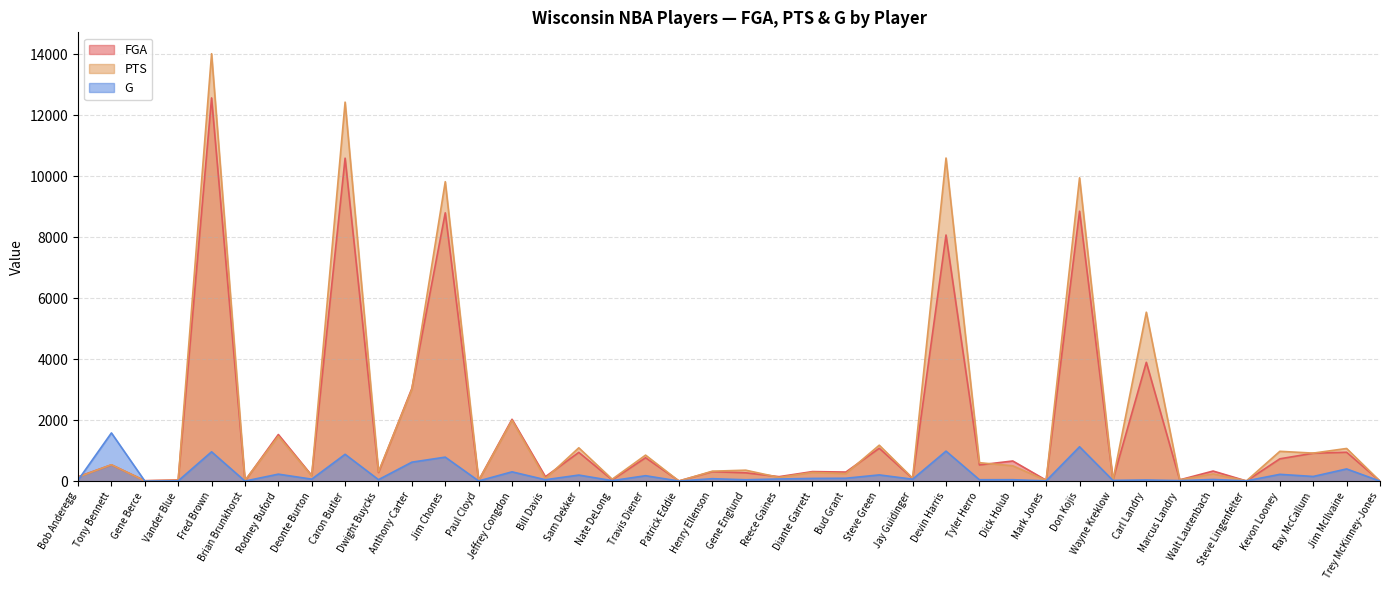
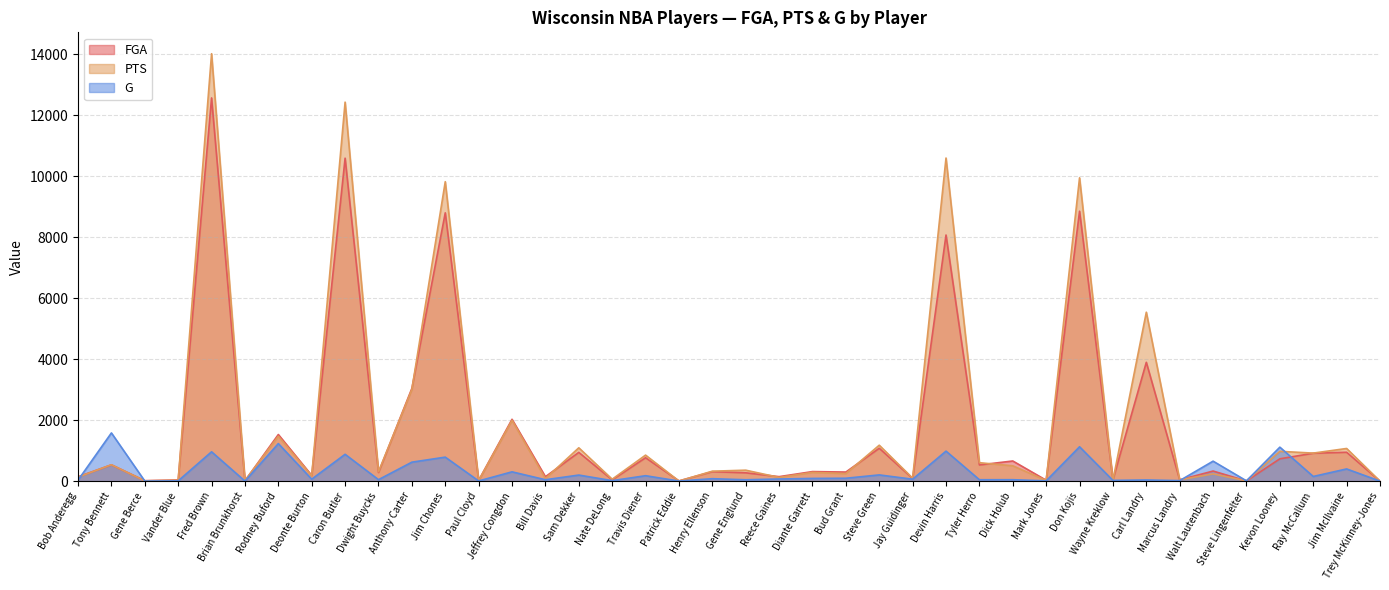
  {
    "G": {
      "Bob Anderegg": 0,
      "Tony Bennett": 1600,
      "Fred Brown": 1000,
-     "Rodney Buford": 200,
+     "Rodney Buford": 1200,
      "Deonte Burton": 100,
      "Caron Butler": 900,
      "Dwight Buycks": 0,
      "Anthony Carter": 600,
      "Jim Chones": 800,
      "Jeffrey Congdon": 300,
      "Sam Dekker": 200,
      "Travis Diener": 200,
      "Henry Ellenson": 100,
      "Gene Englund": 0,
      "Diante Garrett": 100,
      "Bud Grant": 100,
      "Steve Green": 200,
      "Devin Harris": 1000,
      "Tyler Herro": 0,
      "Dick Holub": 0,
      "Don Kojis": 1100,
      "Carl Landry": 0,
-     "Walt Lautenbach": 100,
-     "Kevon Looney": 200,
+     "Walt Lautenbach": 700,
+     "Kevon Looney": 1100,
      "Ray McCallum": 200,
      "Jim McIlvaine": 400
    }
  }
